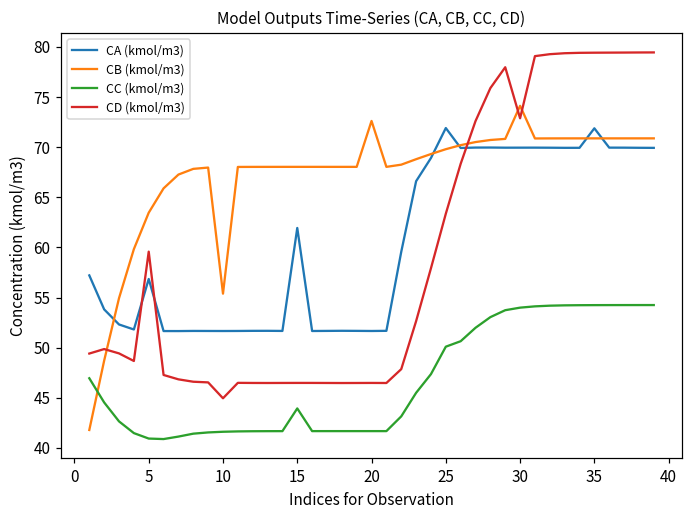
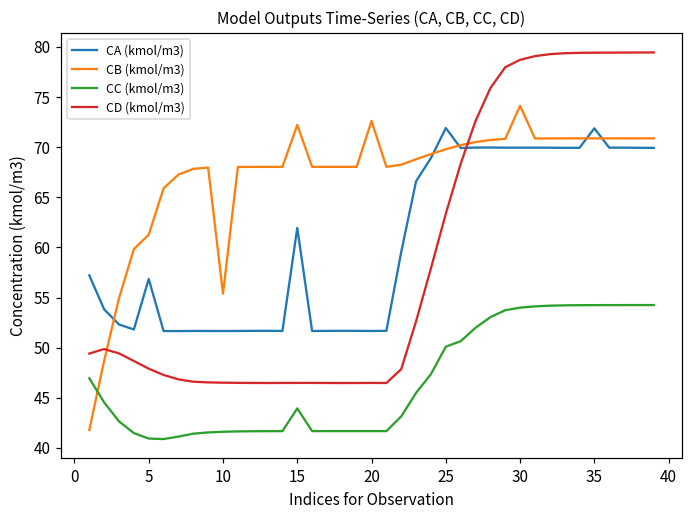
  {
    "CA (kmol/m3)": {
      "5": 57,
      "10": 52,
      "15": 62,
      "20": 52,
      "25": 72,
      "30": 70,
      "35": 72
    },
    "CB (kmol/m3)": {
-     "5": 63,
+     "5": 61,
      "10": 55,
-     "15": 68,
+     "15": 72,
      "20": 73,
      "25": 70,
      "30": 74,
      "35": 71
    },
    "CC (kmol/m3)": {
      "5": 41,
      "10": 42,
      "15": 44,
      "20": 42,
      "25": 50,
      "30": 54,
      "35": 54
    },
    "CD (kmol/m3)": {
-     "5": 60,
-     "10": 45,
+     "5": 48,
+     "10": 47,
      "15": 46,
      "20": 46,
      "25": 63,
-     "30": 73,
+     "30": 79,
      "35": 79
    }
  }
